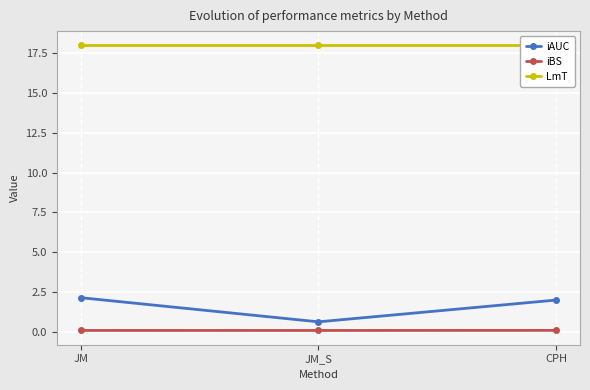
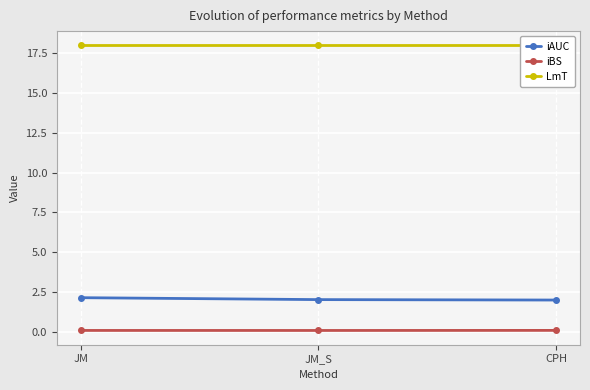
  {
    "iAUC": {
      "JM": 2.1,
-     "JM_S": 0.6,
+     "JM_S": 2.0,
      "CPH": 2.0
    },
    "iBS": {
      "JM": 0.1,
      "JM_S": 0.1,
      "CPH": 0.1
    },
    "LmT": {
      "JM": 18.0,
      "JM_S": 18.0
    }
  }
